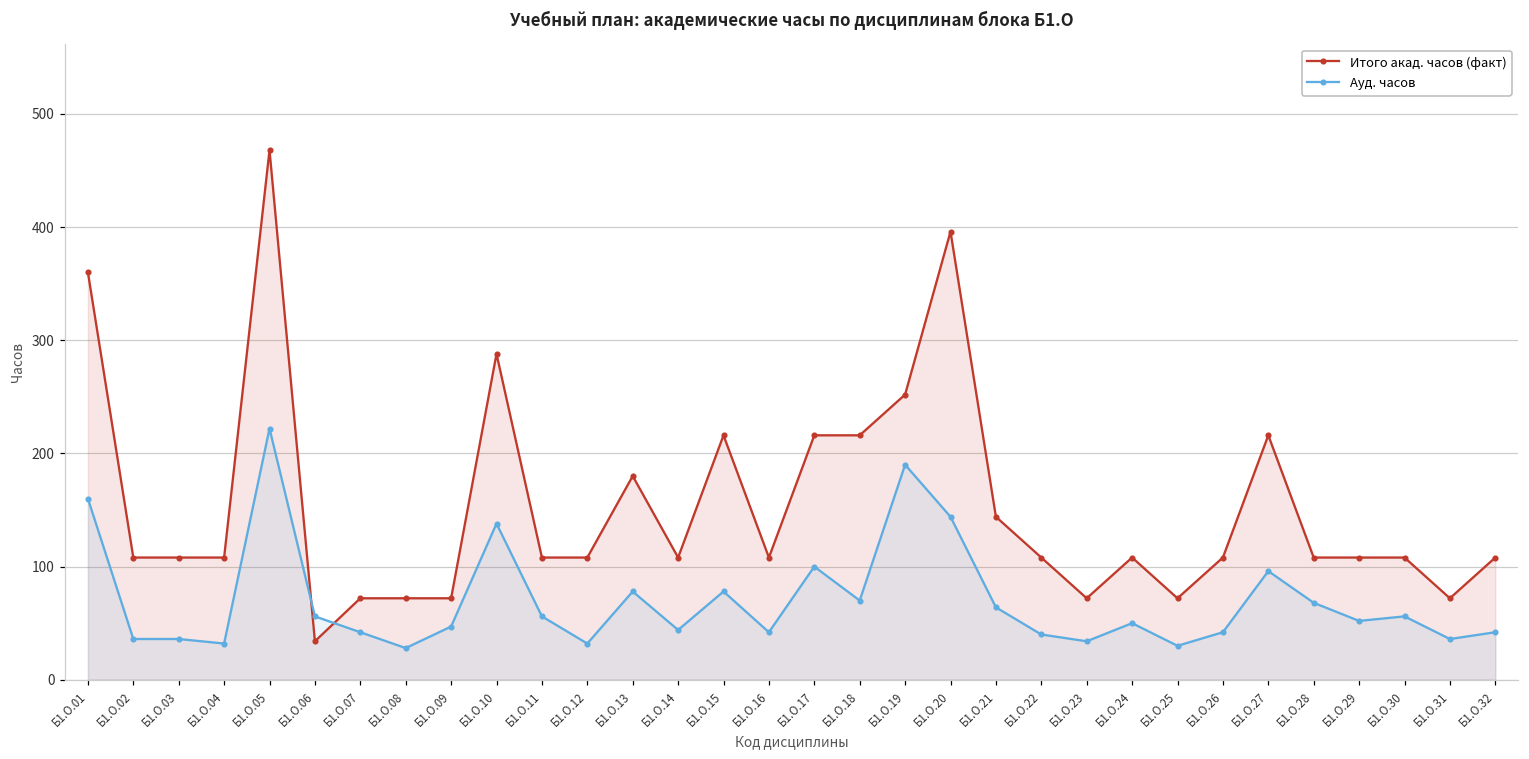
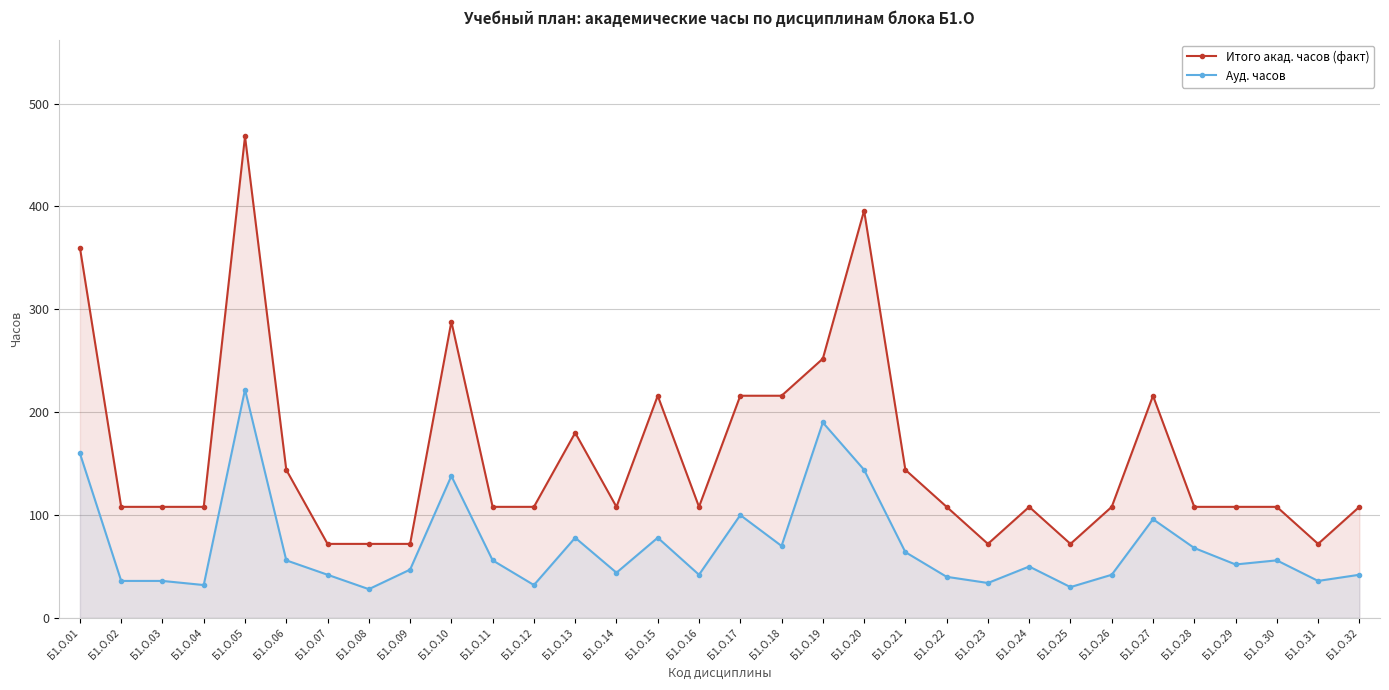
  {
    "Итого акад. часов (факт)": {
      "Б1.О.01": 360,
      "Б1.О.02": 108,
      "Б1.О.03": 108,
      "Б1.О.04": 108,
      "Б1.О.05": 468,
-     "Б1.О.06": 34,
+     "Б1.О.06": 144,
      "Б1.О.07": 72,
      "Б1.О.08": 72,
      "Б1.О.09": 72,
      "Б1.О.10": 288,
      "Б1.О.11": 108,
      "Б1.О.12": 108,
      "Б1.О.13": 180,
      "Б1.О.14": 108,
      "Б1.О.15": 216,
      "Б1.О.16": 108,
      "Б1.О.17": 216,
      "Б1.О.18": 216,
      "Б1.О.19": 252,
      "Б1.О.20": 396,
      "Б1.О.21": 144,
      "Б1.О.22": 108,
      "Б1.О.23": 72,
      "Б1.О.24": 108,
      "Б1.О.25": 72,
      "Б1.О.26": 108,
      "Б1.О.27": 216,
      "Б1.О.28": 108,
      "Б1.О.29": 108,
      "Б1.О.30": 108,
      "Б1.О.31": 72,
      "Б1.О.32": 108
    },
    "Ауд. часов": {
      "Б1.О.01": 160,
      "Б1.О.02": 36,
      "Б1.О.03": 36,
      "Б1.О.04": 32,
      "Б1.О.05": 222,
      "Б1.О.06": 56,
      "Б1.О.07": 42,
      "Б1.О.08": 28,
      "Б1.О.09": 47,
      "Б1.О.10": 138,
      "Б1.О.11": 56,
      "Б1.О.12": 32,
      "Б1.О.13": 78,
      "Б1.О.14": 44,
      "Б1.О.15": 78,
      "Б1.О.16": 42,
      "Б1.О.17": 100,
      "Б1.О.18": 70,
      "Б1.О.19": 190,
      "Б1.О.20": 144,
      "Б1.О.21": 64,
      "Б1.О.22": 40,
      "Б1.О.23": 34,
      "Б1.О.24": 50,
      "Б1.О.25": 30,
      "Б1.О.26": 42,
      "Б1.О.27": 96,
      "Б1.О.28": 68,
      "Б1.О.29": 52,
      "Б1.О.30": 56,
      "Б1.О.31": 36,
      "Б1.О.32": 42
    }
  }
